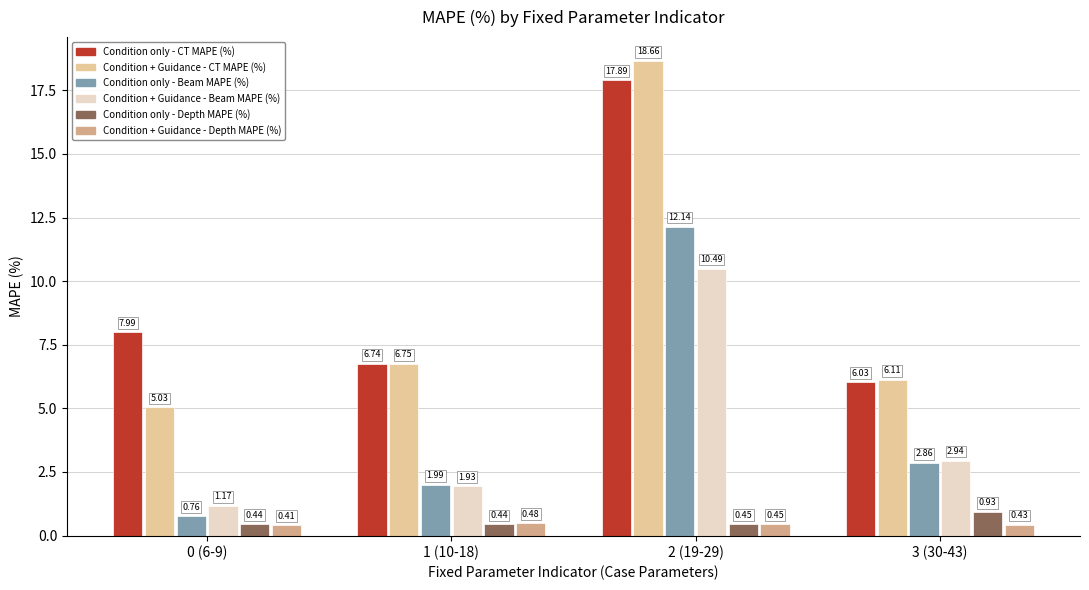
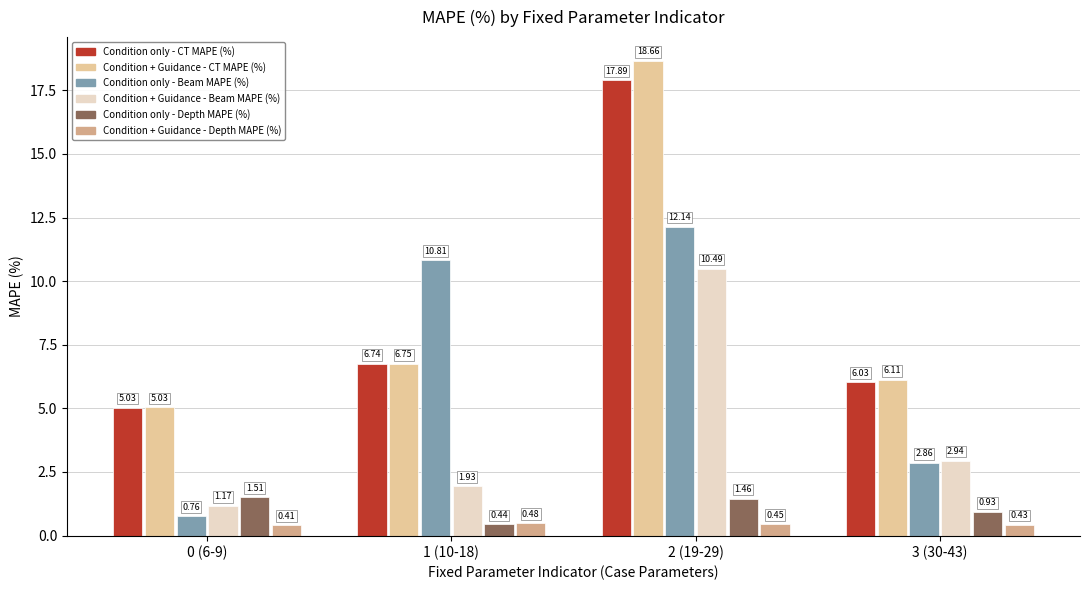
  {
    "Condition only - CT MAPE (%)": {
-     "0 (6-9)": 7.99
+     "0 (6-9)": 5.03
    },
    "Condition only - Beam MAPE (%)": {
-     "1 (10-18)": 1.99
+     "1 (10-18)": 10.81
    },
    "Condition only - Depth MAPE (%)": {
-     "0 (6-9)": 0.44,
-     "2 (19-29)": 0.45
+     "0 (6-9)": 1.51,
+     "2 (19-29)": 1.46
    }
  }
